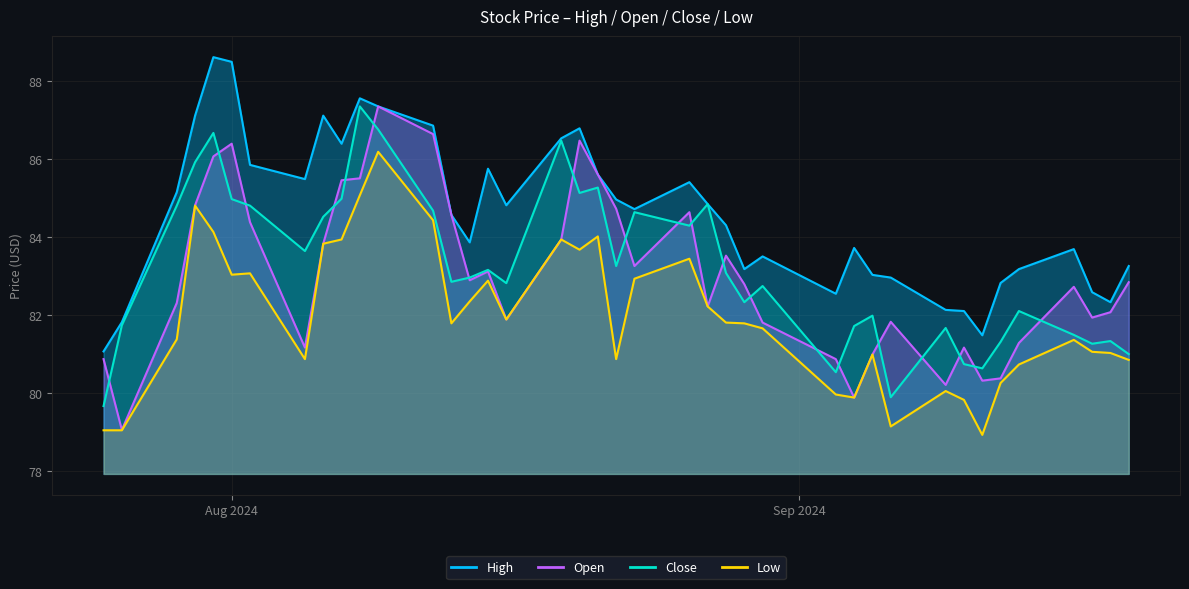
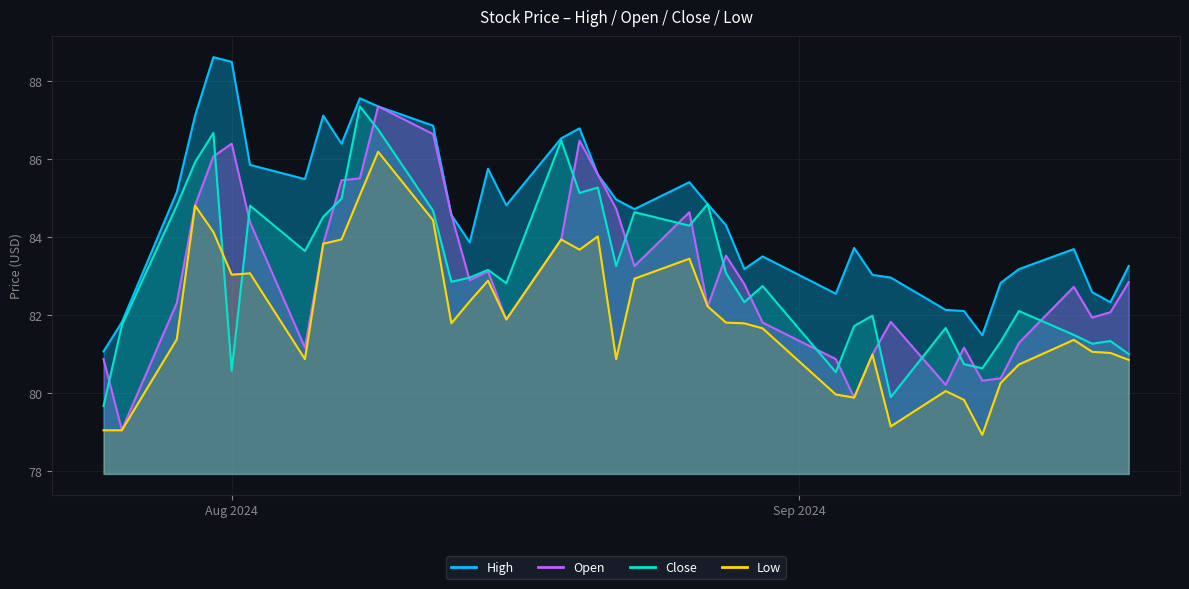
  {
    "High": {
      "Aug 2024": 88.5
    },
    "Open": {
      "Aug 2024": 86.4
    },
    "Close": {
-     "Aug 2024": 85.0
+     "Aug 2024": 80.6
    },
    "Low": {
      "Aug 2024": 83.0
    }
  }
